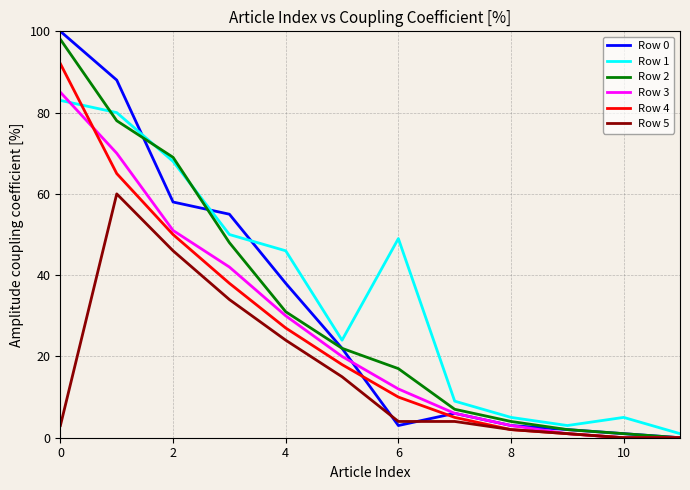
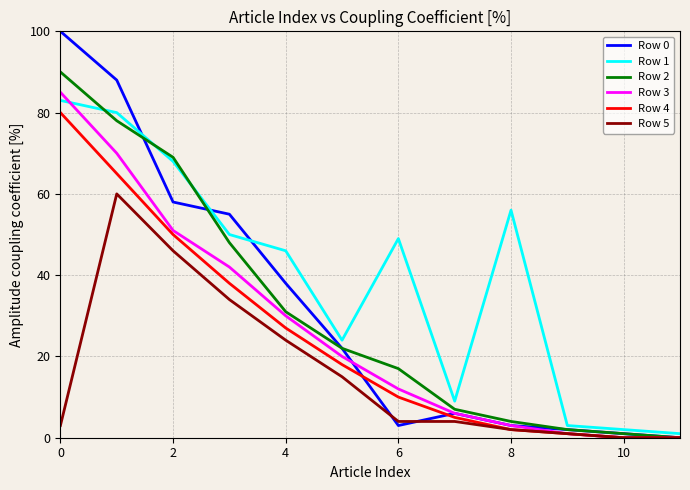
  {
    "Row 0": {
      "0": 100,
      "2": 58,
      "4": 38,
      "6": 3
    },
    "Row 1": {
      "0": 83,
      "2": 68,
      "4": 46,
      "6": 49,
-     "8": 5,
-     "10": 5
+     "8": 56,
+     "10": 2
    },
    "Row 2": {
-     "0": 98,
+     "0": 90,
      "2": 69,
      "4": 31,
      "6": 17,
      "8": 4
    },
    "Row 3": {
      "0": 85,
      "2": 51,
      "4": 30,
      "6": 12
    },
    "Row 4": {
-     "0": 92,
+     "0": 80,
      "2": 50,
      "4": 27,
      "6": 10
    },
    "Row 5": {
      "0": 3,
      "2": 46,
      "4": 24,
      "6": 4
    }
  }
